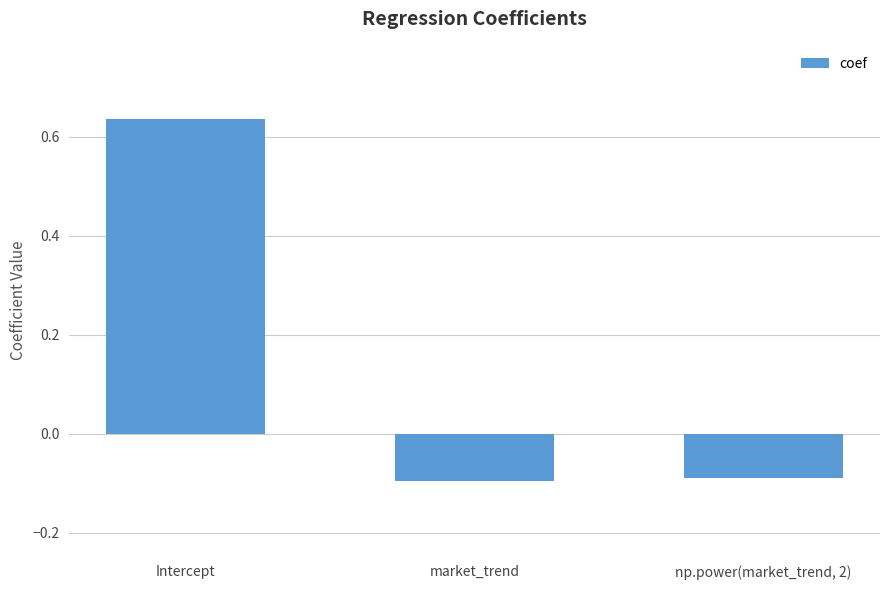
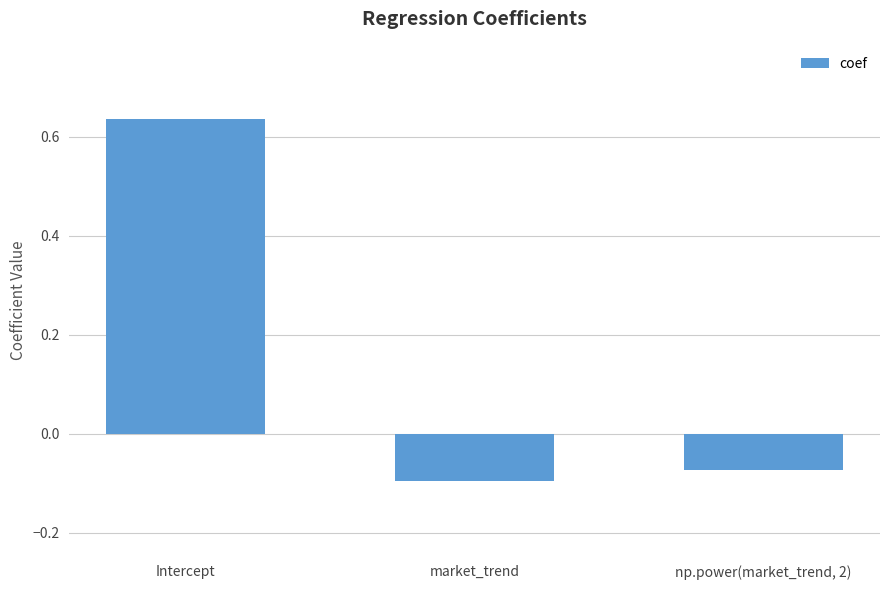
  {
    "Intercept": 0.64,
    "market_trend": -0.10,
-   "np.power(market_trend, 2)": -0.09
+   "np.power(market_trend, 2)": -0.07
  }
